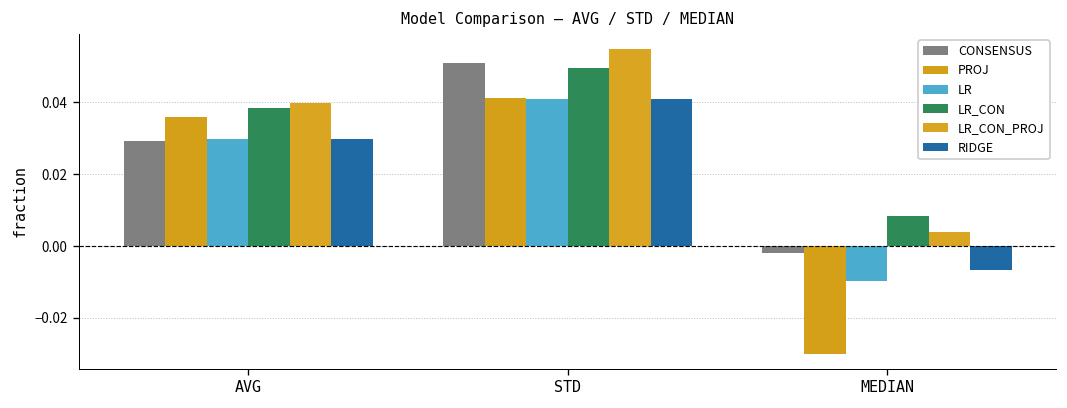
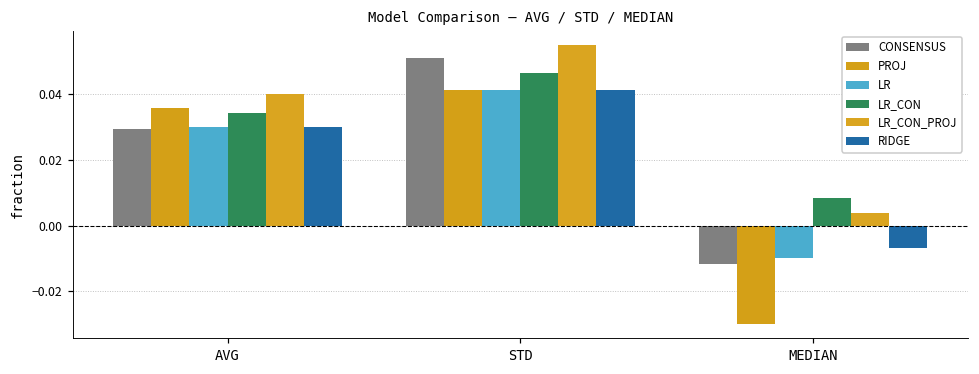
  {
    "CONSENSUS": {
      "AVG": 0.029,
      "STD": 0.051,
-     "MEDIAN": -0.002
+     "MEDIAN": -0.012
    },
    "LR": {
      "AVG": 0.030,
      "STD": 0.041,
      "MEDIAN": -0.010
    },
    "LR_CON": {
-     "AVG": 0.038,
-     "STD": 0.049,
+     "AVG": 0.034,
+     "STD": 0.046,
      "MEDIAN": 0.008
    },
    "RIDGE": {
      "AVG": 0.030,
      "STD": 0.041,
      "MEDIAN": -0.007
    }
  }
